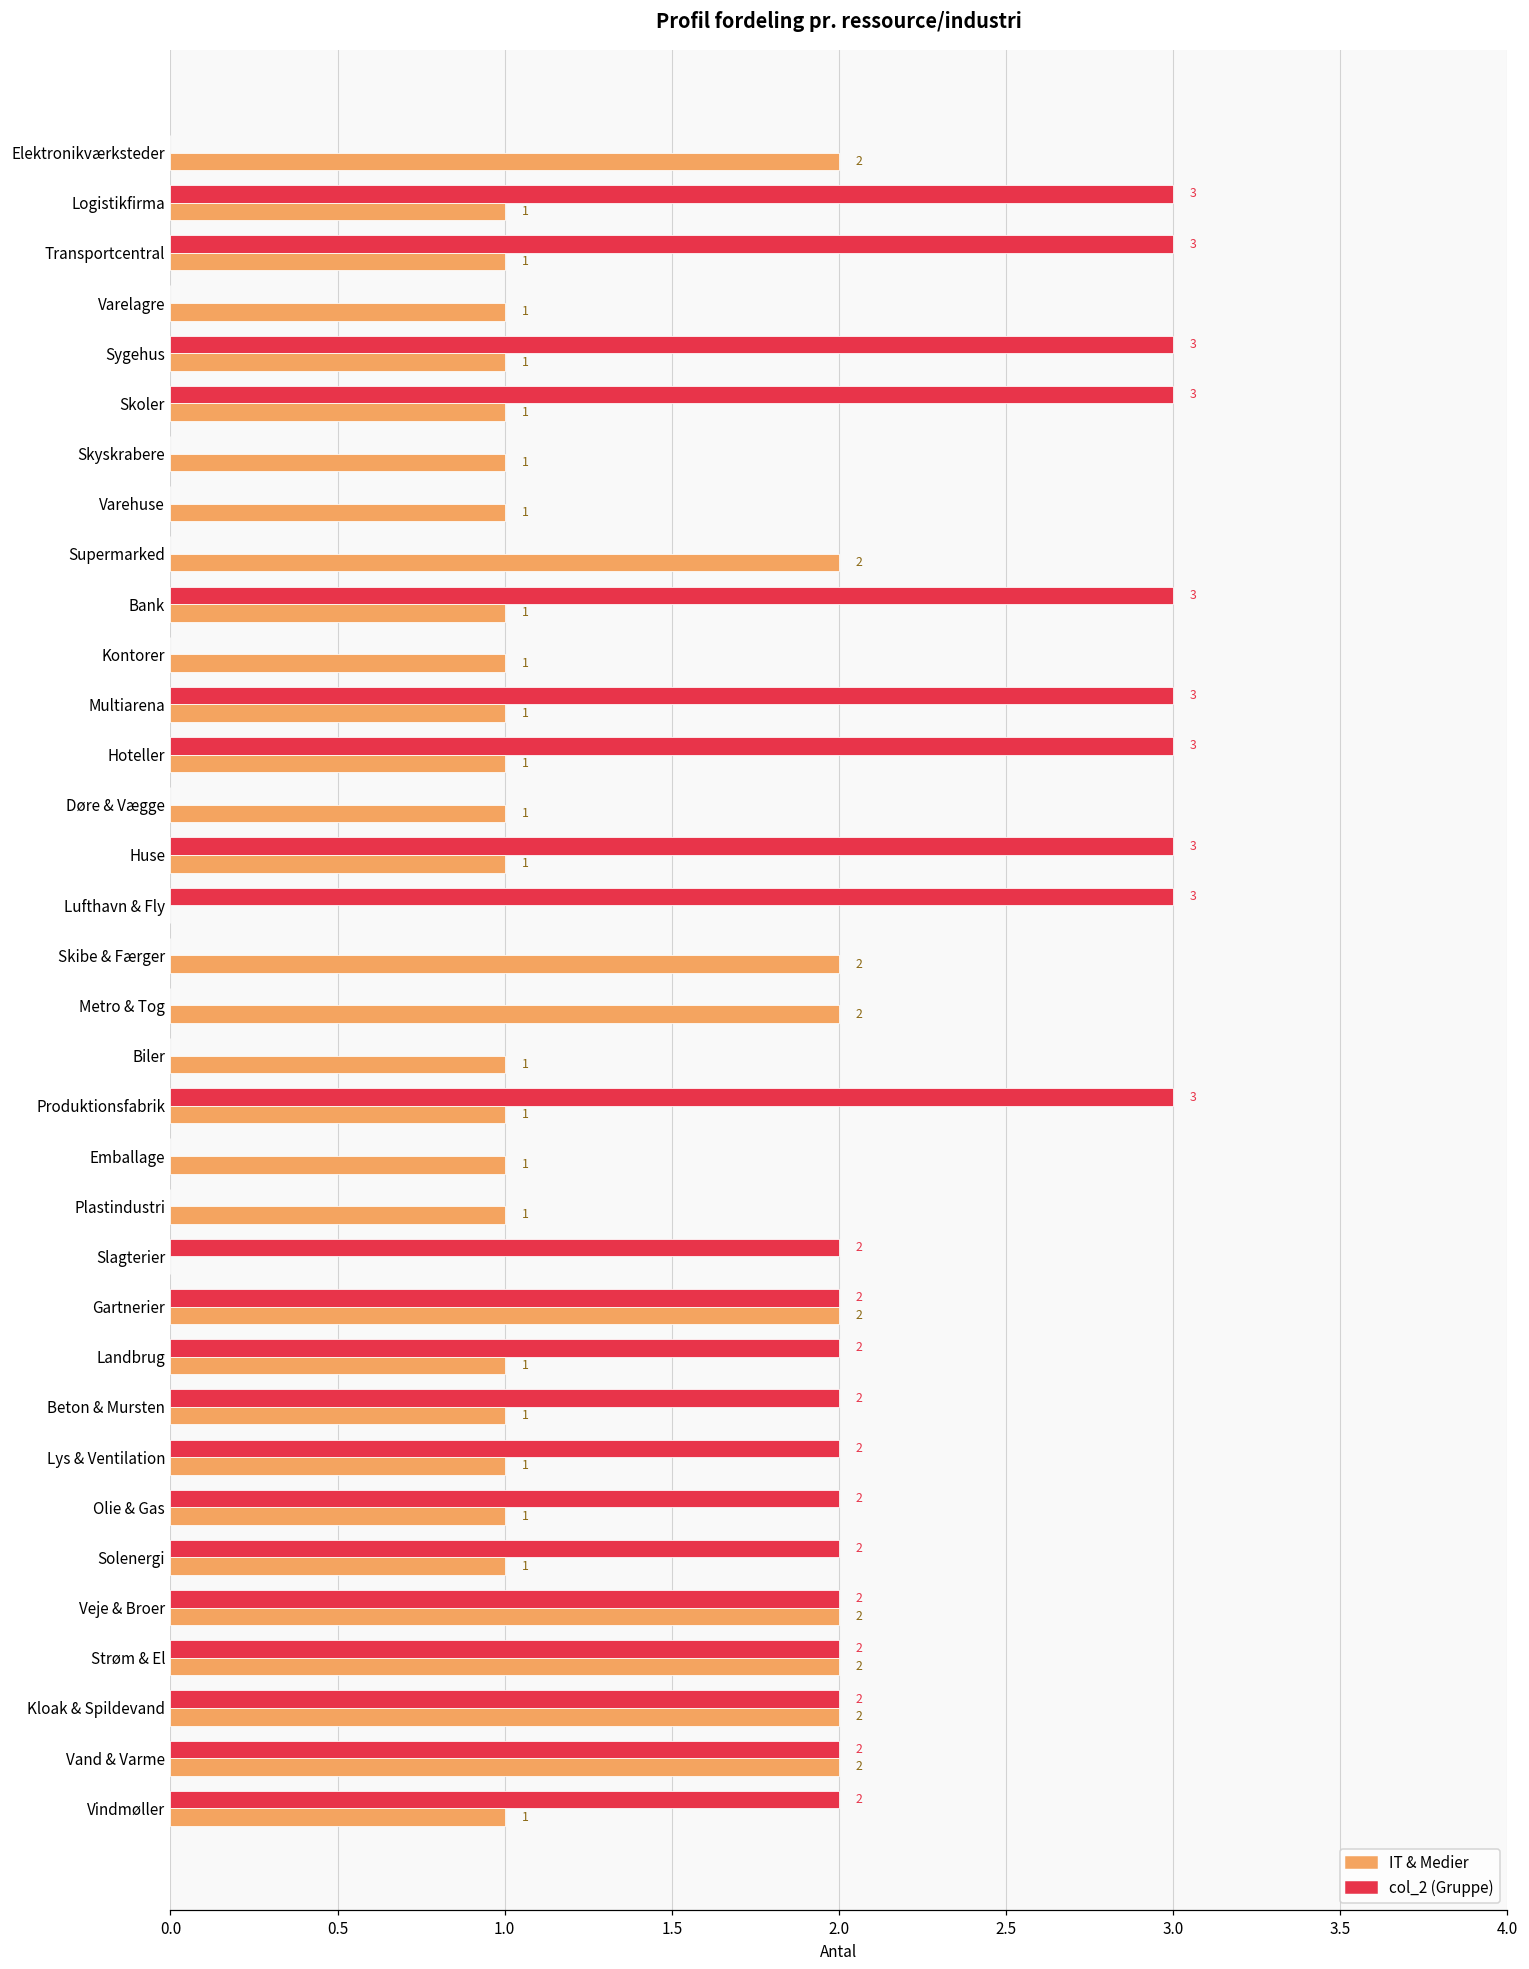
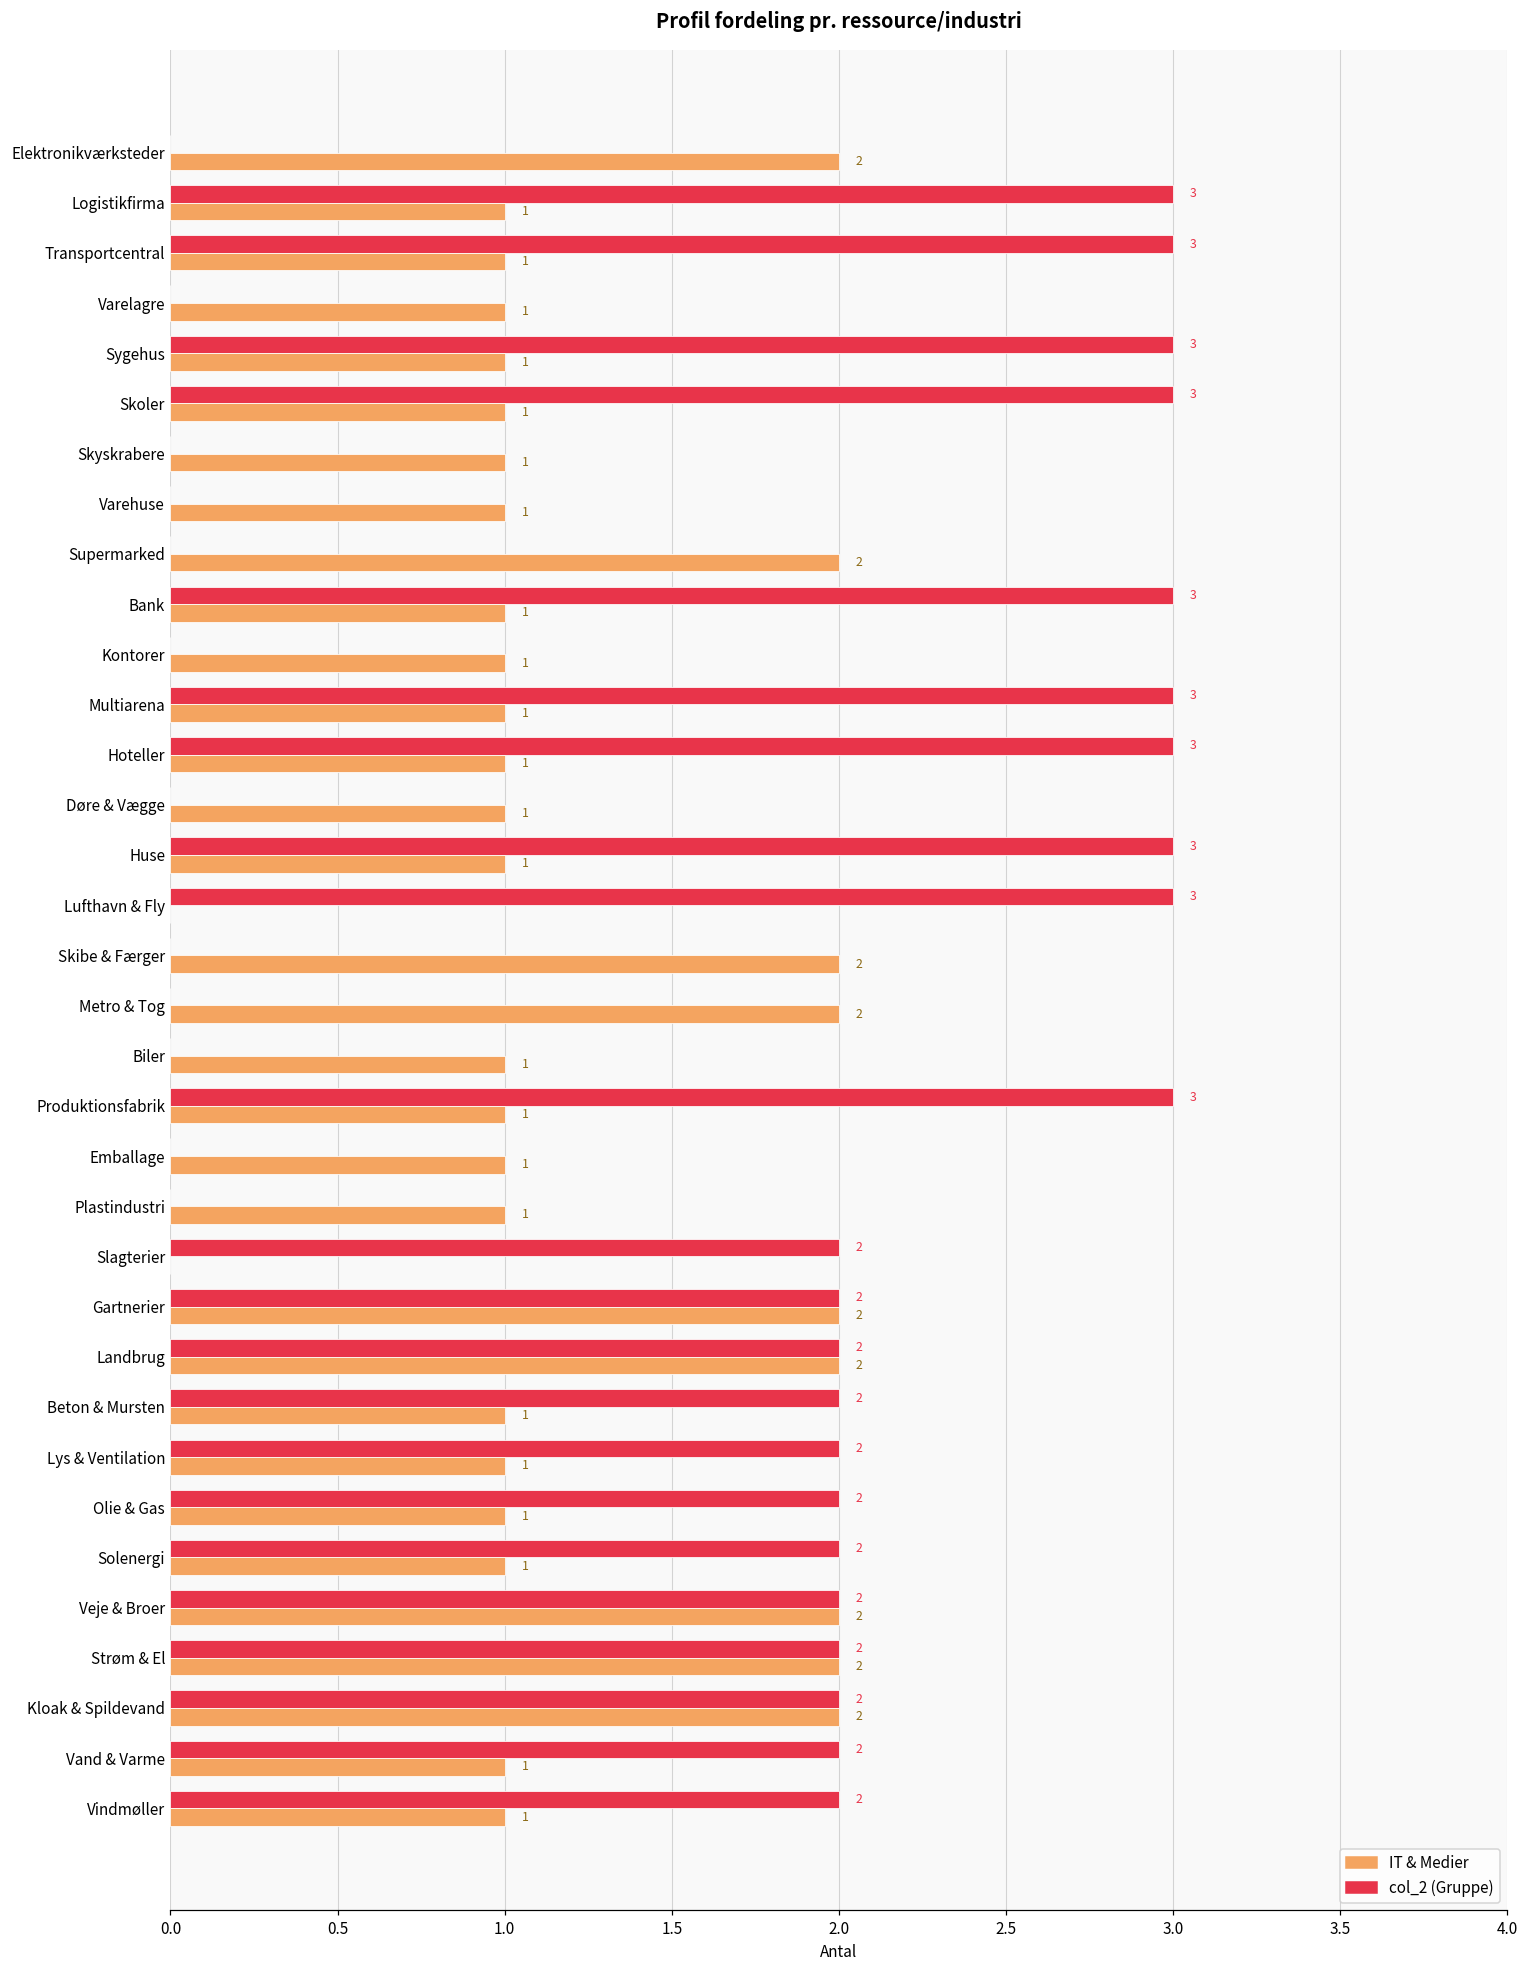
  {
    "IT & Medier": {
      "Elektronikværksteder": 2,
      "Logistikfirma": 1,
      "Transportcentral": 1,
      "Varelagre": 1,
      "Sygehus": 1,
      "Skoler": 1,
      "Skyskrabere": 1,
      "Varehuse": 1,
      "Supermarked": 2,
      "Bank": 1,
      "Kontorer": 1,
      "Multiarena": 1,
      "Hoteller": 1,
      "Døre & Vægge": 1,
      "Huse": 1,
      "Skibe & Færger": 2,
      "Metro & Tog": 2,
      "Biler": 1,
      "Produktionsfabrik": 1,
      "Emballage": 1,
      "Plastindustri": 1,
      "Gartnerier": 2,
-     "Landbrug": 1,
+     "Landbrug": 2,
      "Beton & Mursten": 1,
      "Lys & Ventilation": 1,
      "Olie & Gas": 1,
      "Solenergi": 1,
      "Veje & Broer": 2,
      "Strøm & El": 2,
      "Kloak & Spildevand": 2,
-     "Vand & Varme": 2,
+     "Vand & Varme": 1,
      "Vindmøller": 1
    }
  }
